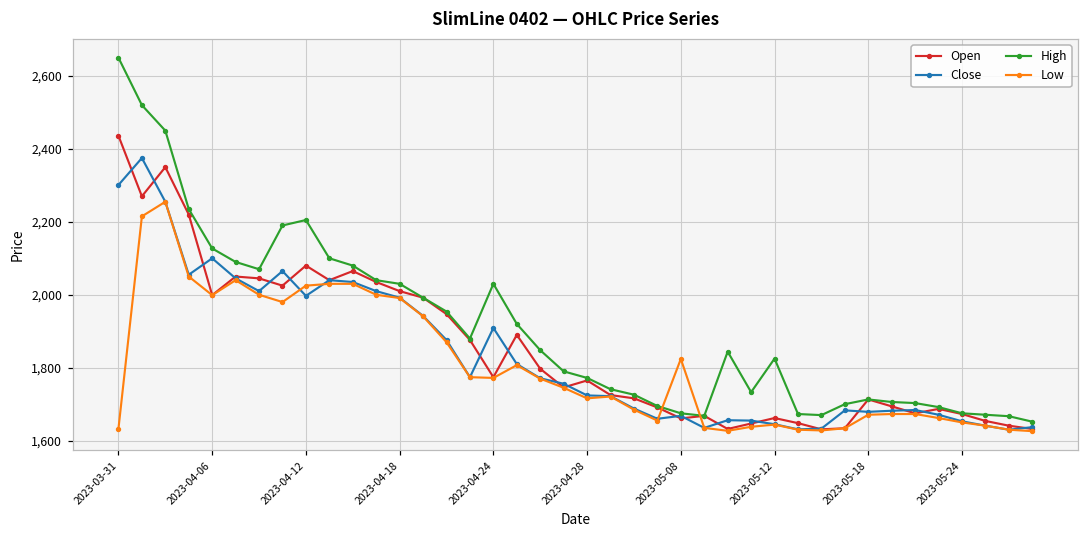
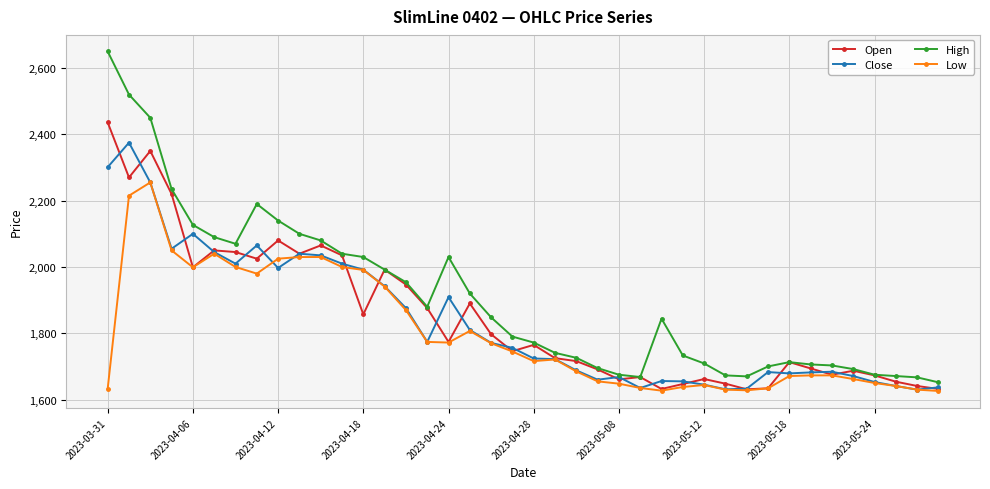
  {
    "Open": {
      "2023-03-31": "2,440",
      "2023-04-12": "2,080",
-     "2023-04-18": "2,010",
+     "2023-04-18": "1,860",
      "2023-05-12": "1,660"
    },
    "Close": {
      "2023-03-31": "2,300",
      "2023-04-06": "2,100",
      "2023-04-12": "2,000",
      "2023-04-24": "1,910",
      "2023-04-28": "1,720",
      "2023-05-18": "1,680"
    },
    "High": {
      "2023-03-31": "2,650",
      "2023-04-06": "2,130",
-     "2023-04-12": "2,210",
+     "2023-04-12": "2,140",
      "2023-04-18": "2,030",
      "2023-04-24": "2,030",
-     "2023-05-12": "1,830"
+     "2023-05-12": "1,710"
    },
    "Low": {
      "2023-03-31": "1,630",
      "2023-04-12": "2,030",
      "2023-04-28": "1,720",
-     "2023-05-08": "1,820",
+     "2023-05-08": "1,650",
      "2023-05-18": "1,670"
    }
  }
